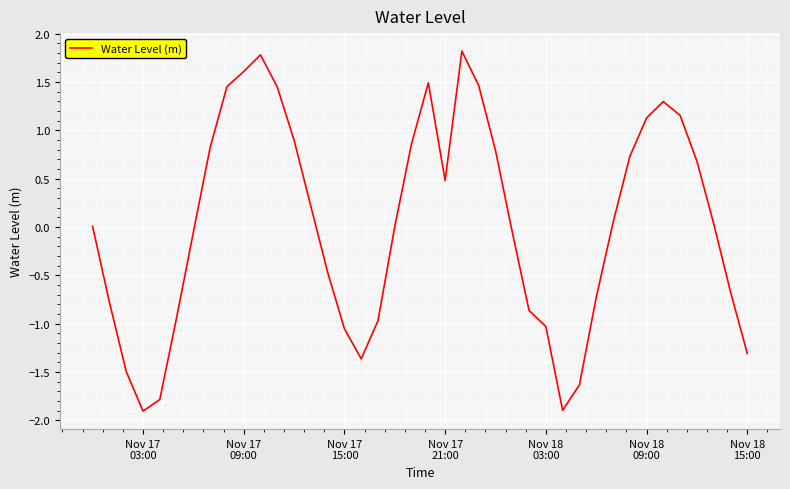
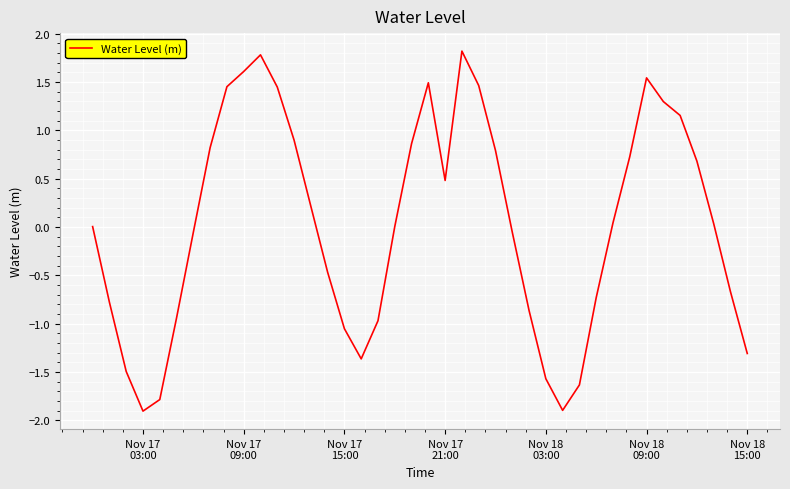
  {
    "Nov 17 03:00": -1.9,
    "Nov 17 09:00": 1.6,
    "Nov 17 15:00": -1.1,
    "Nov 17 21:00": 0.5,
-   "Nov 18 03:00": -1.0,
-   "Nov 18 09:00": 1.1,
+   "Nov 18 03:00": -1.6,
+   "Nov 18 09:00": 1.5,
    "Nov 18 15:00": -1.3
  }
